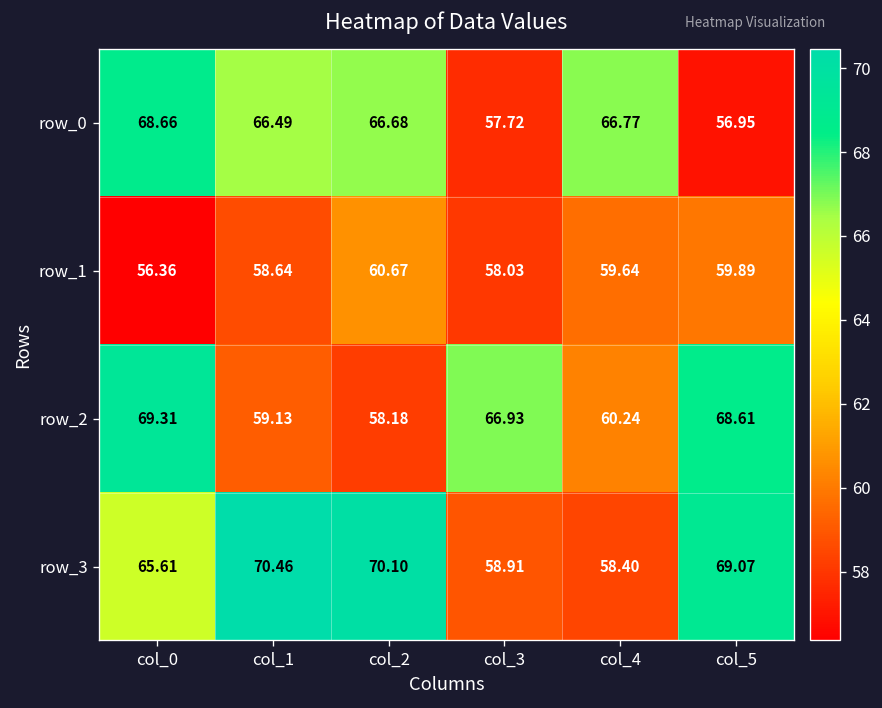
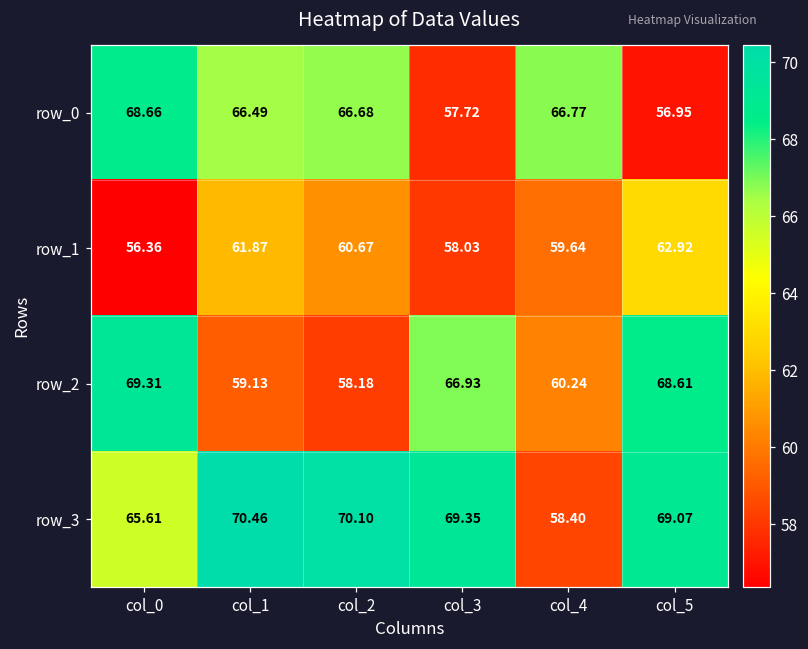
  {
    "row_0": {
      "col_0": 68.66,
      "col_1": 66.49,
      "col_2": 66.68,
      "col_3": 57.72,
      "col_4": 66.77,
      "col_5": 56.95
    },
    "row_1": {
      "col_0": 56.36,
-     "col_1": 58.64,
+     "col_1": 61.87,
      "col_2": 60.67,
      "col_3": 58.03,
      "col_4": 59.64,
-     "col_5": 59.89
+     "col_5": 62.92
    },
    "row_2": {
      "col_0": 69.31,
      "col_1": 59.13,
      "col_2": 58.18,
      "col_3": 66.93,
      "col_4": 60.24,
      "col_5": 68.61
    },
    "row_3": {
      "col_0": 65.61,
      "col_1": 70.46,
      "col_2": 70.10,
-     "col_3": 58.91,
+     "col_3": 69.35,
      "col_4": 58.40,
      "col_5": 69.07
    }
  }
